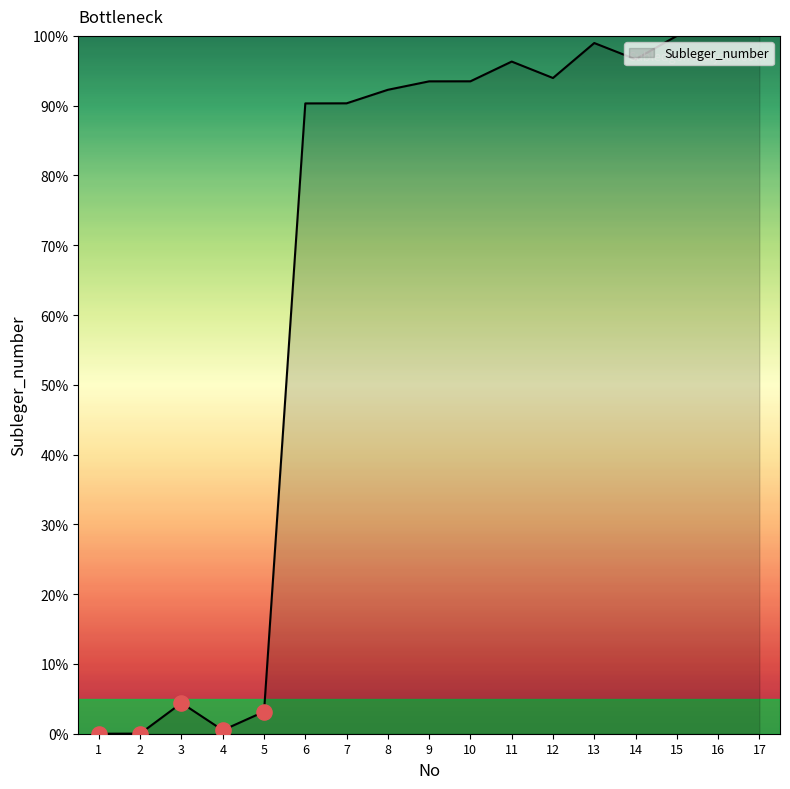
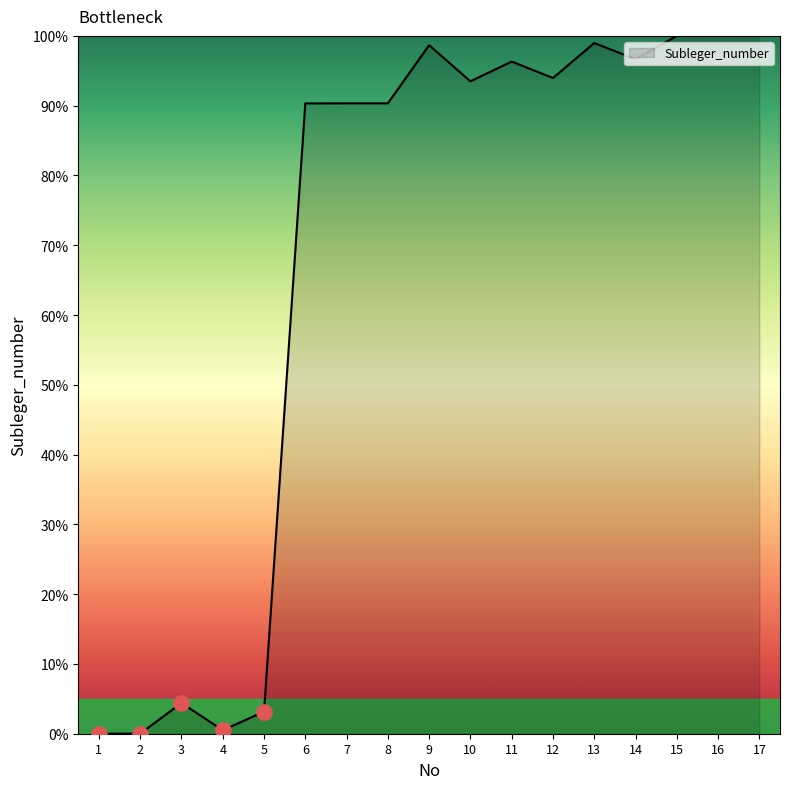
  {
    "Subleger_number": {
      "6": "90%",
      "7": "90%",
-     "8": "92%",
-     "9": "93%",
+     "8": "90%",
+     "9": "99%",
      "10": "93%",
      "11": "96%",
      "12": "94%",
      "13": "99%",
      "15": "100%",
      "16": "100%",
      "17": "100%"
    }
  }
